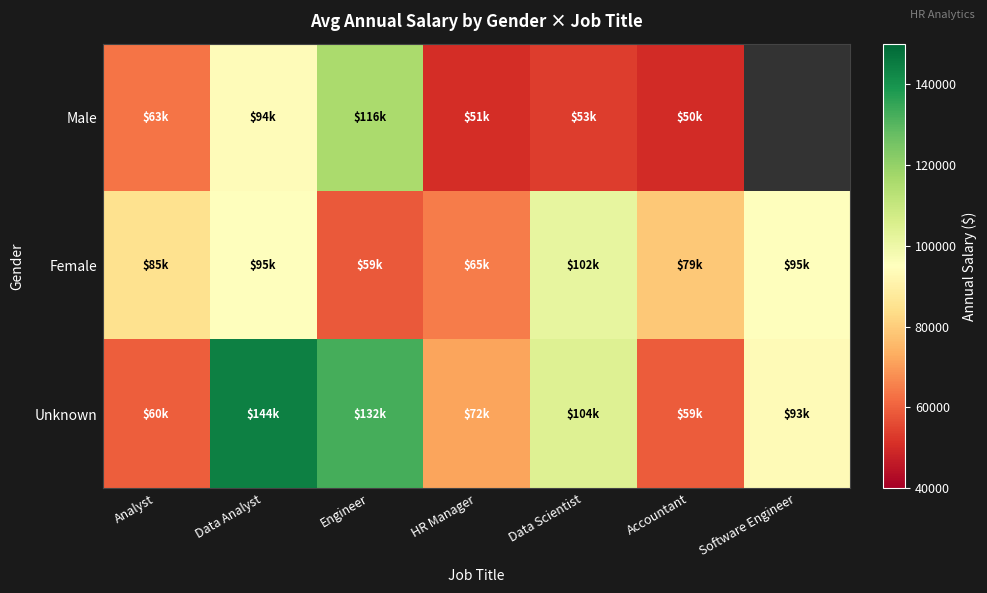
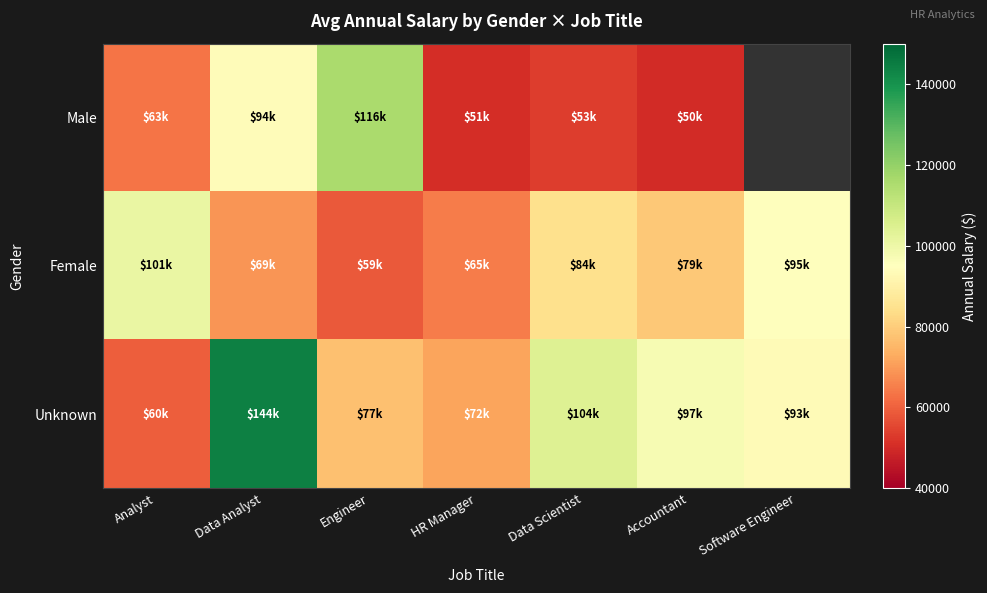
  {
    "Male": {
      "Analyst": "$63k",
      "Data Analyst": "$94k",
      "Engineer": "$116k",
      "HR Manager": "$51k",
      "Data Scientist": "$53k",
      "Accountant": "$50k"
    },
    "Female": {
-     "Analyst": "$85k",
-     "Data Analyst": "$95k",
+     "Analyst": "$101k",
+     "Data Analyst": "$69k",
      "Engineer": "$59k",
      "HR Manager": "$65k",
-     "Data Scientist": "$102k",
+     "Data Scientist": "$84k",
      "Accountant": "$79k",
      "Software Engineer": "$95k"
    },
    "Unknown": {
      "Analyst": "$60k",
      "Data Analyst": "$144k",
-     "Engineer": "$132k",
+     "Engineer": "$77k",
      "HR Manager": "$72k",
      "Data Scientist": "$104k",
-     "Accountant": "$59k",
+     "Accountant": "$97k",
      "Software Engineer": "$93k"
    }
  }
